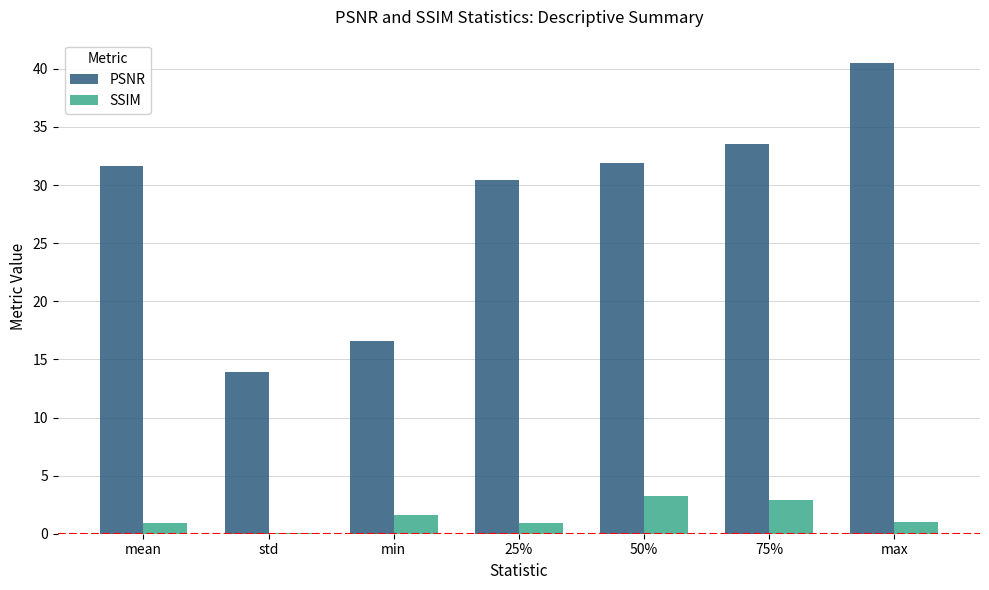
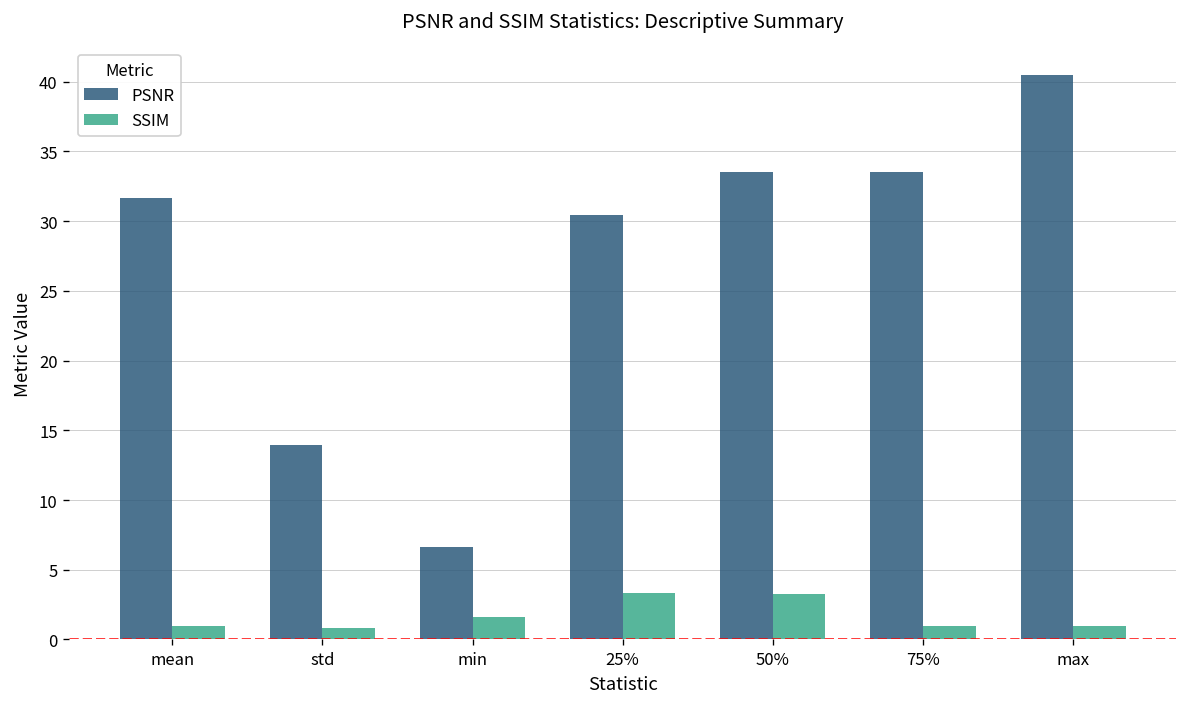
  {
    "PSNR": {
      "mean": 31.6,
      "std": 13.9,
-     "min": 16.6,
+     "min": 6.6,
      "25%": 30.5,
-     "50%": 31.9,
+     "50%": 33.5,
      "75%": 33.5,
      "max": 40.5
    },
    "SSIM": {
      "mean": 1.0,
-     "std": 0.0,
+     "std": 0.8,
      "min": 1.6,
-     "25%": 0.9,
+     "25%": 3.3,
      "50%": 3.3,
-     "75%": 2.9,
+     "75%": 1.0,
      "max": 1.0
    }
  }
